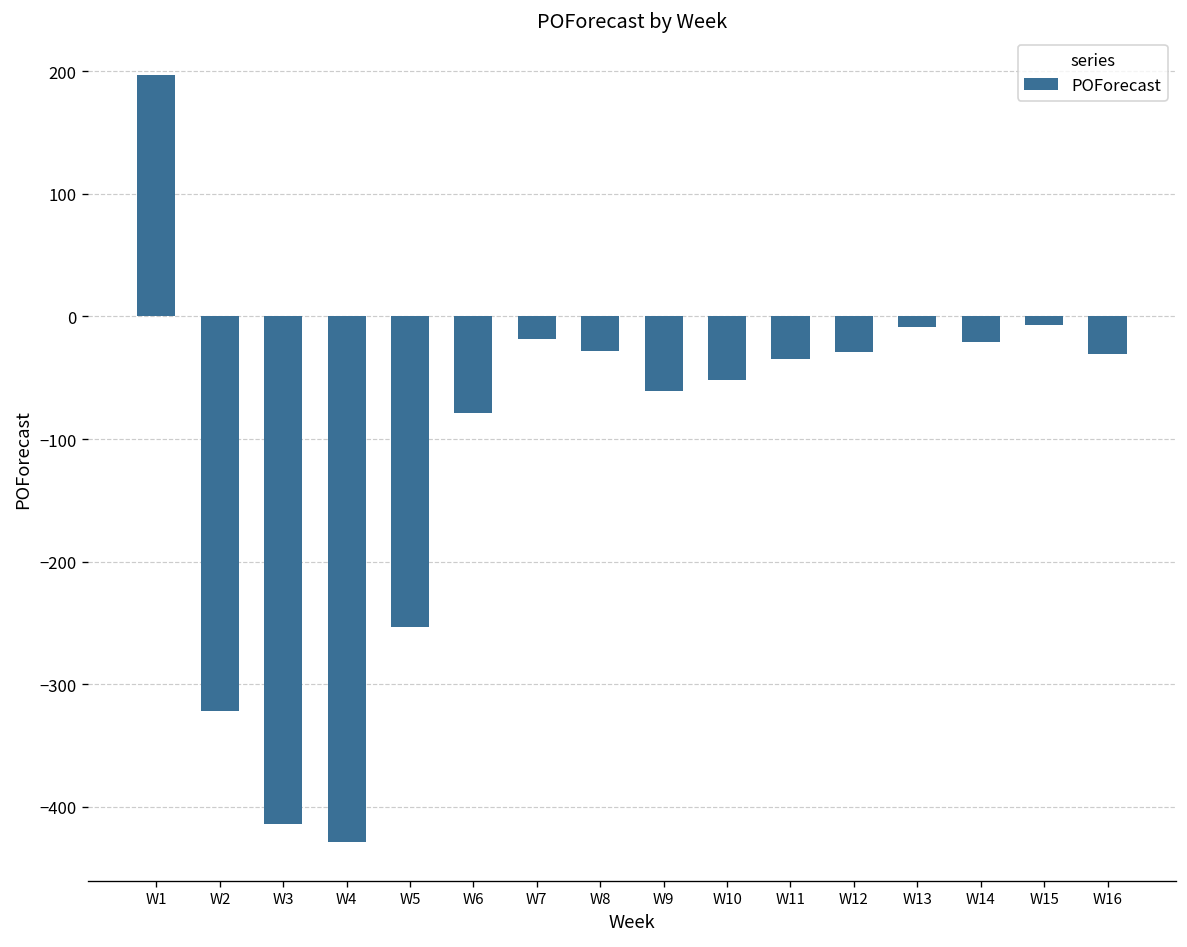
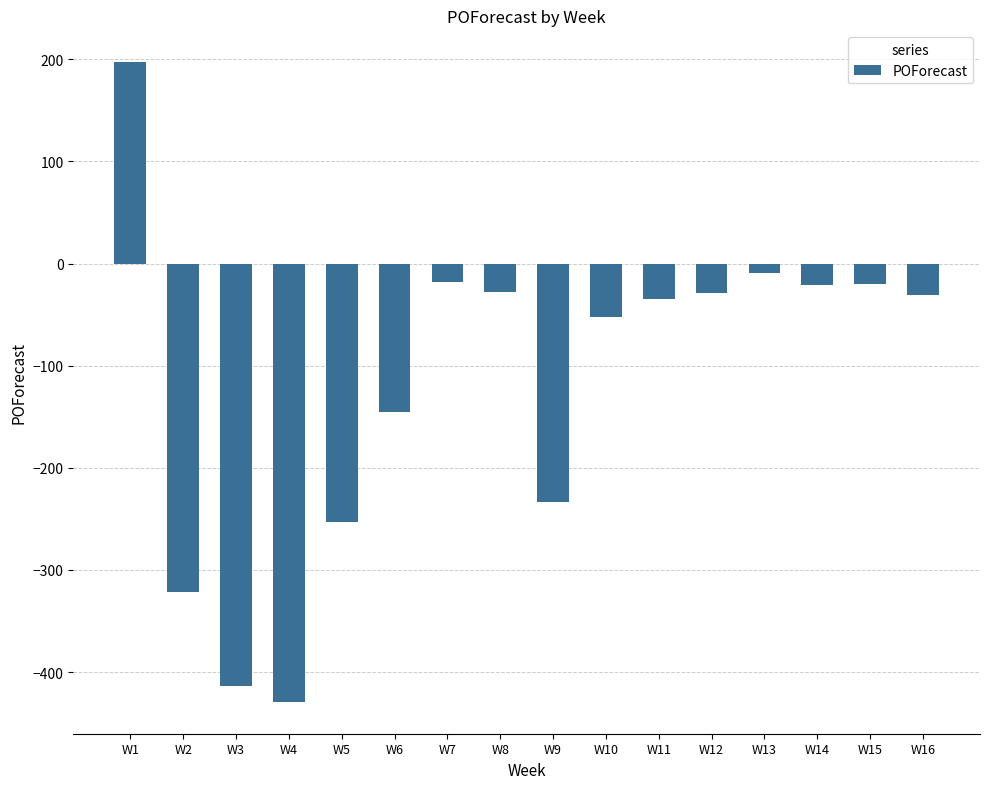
  {
    "W1": 197,
    "W2": -322,
    "W3": -414,
    "W4": -429,
    "W5": -253,
-   "W6": -79,
+   "W6": -145,
    "W7": -18,
    "W8": -28,
-   "W9": -61,
+   "W9": -233,
    "W10": -52,
    "W11": -35,
    "W12": -29,
    "W13": -9,
    "W14": -21,
-   "W15": -7,
+   "W15": -20,
    "W16": -31
  }
